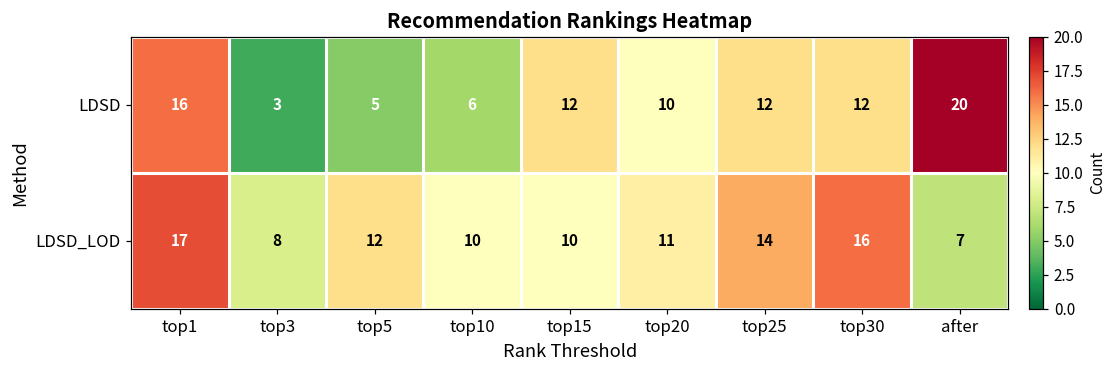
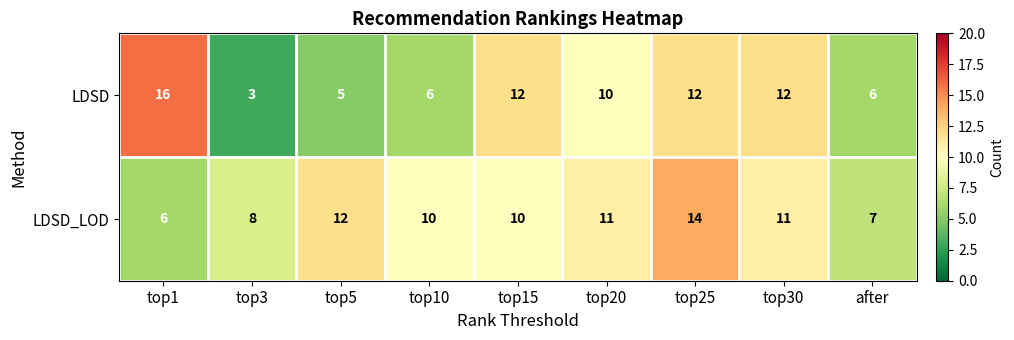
  {
    "LDSD": {
      "top1": 16,
      "top3": 3,
      "top5": 5,
      "top10": 6,
      "top15": 12,
      "top20": 10,
      "top25": 12,
      "top30": 12,
-     "after": 20
+     "after": 6
    },
    "LDSD_LOD": {
-     "top1": 17,
+     "top1": 6,
      "top3": 8,
      "top5": 12,
      "top10": 10,
      "top15": 10,
      "top20": 11,
      "top25": 14,
-     "top30": 16,
+     "top30": 11,
      "after": 7
    }
  }
